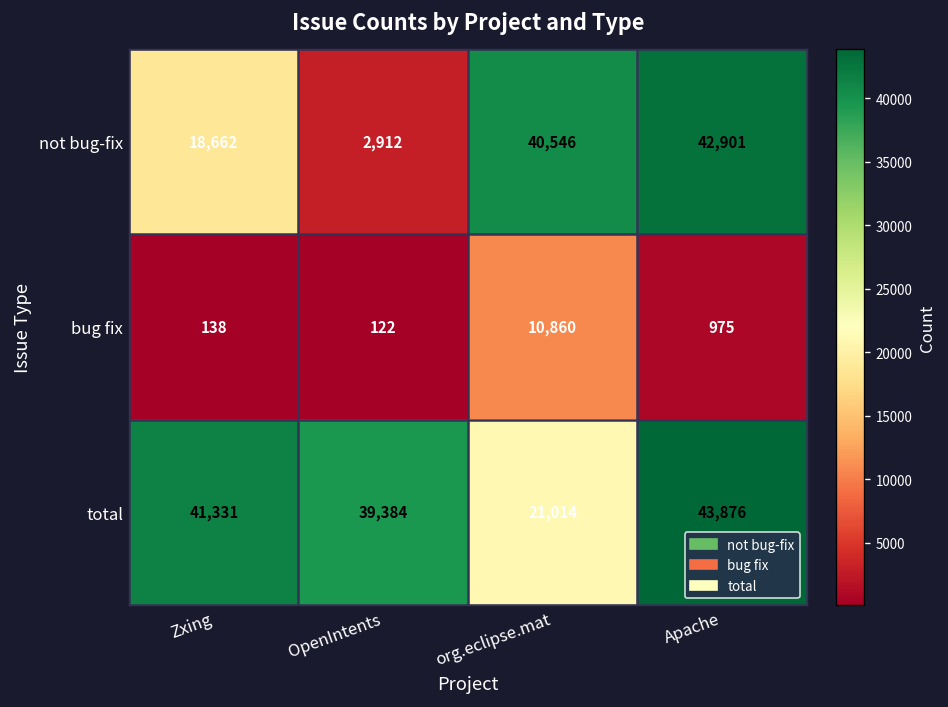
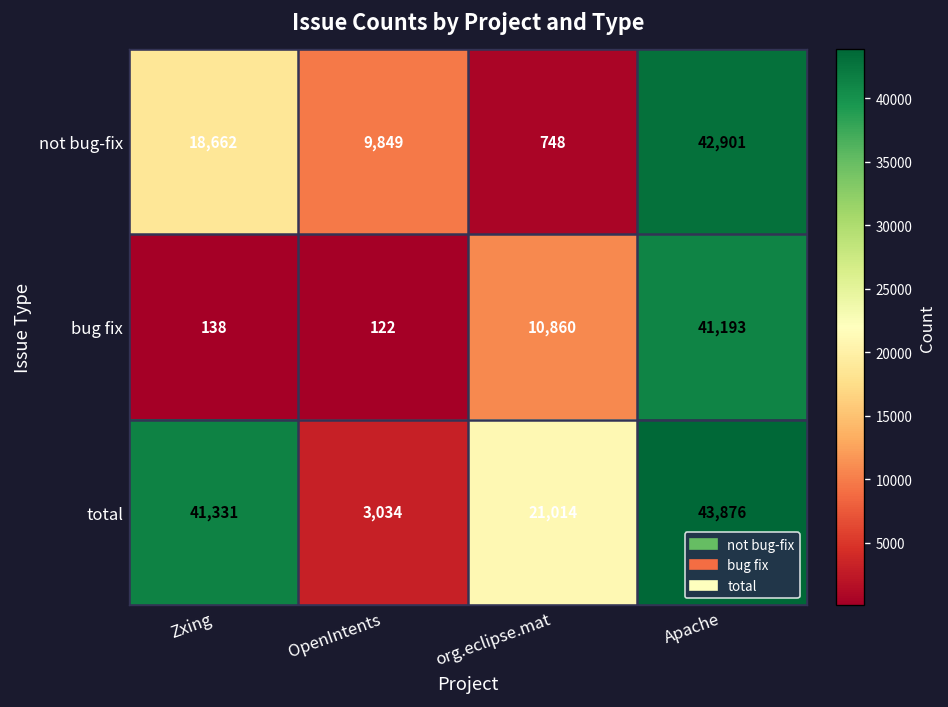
  {
    "not bug-fix": {
      "Zxing": "18,662",
-     "OpenIntents": "2,912",
-     "org.eclipse.mat": "40,546",
+     "OpenIntents": "9,849",
+     "org.eclipse.mat": "748",
      "Apache": "42,901"
    },
    "bug fix": {
      "Zxing": "138",
      "OpenIntents": "122",
      "org.eclipse.mat": "10,860",
-     "Apache": "975"
+     "Apache": "41,193"
    },
    "total": {
      "Zxing": "41,331",
-     "OpenIntents": "39,384",
+     "OpenIntents": "3,034",
      "org.eclipse.mat": "21,014",
      "Apache": "43,876"
    }
  }
